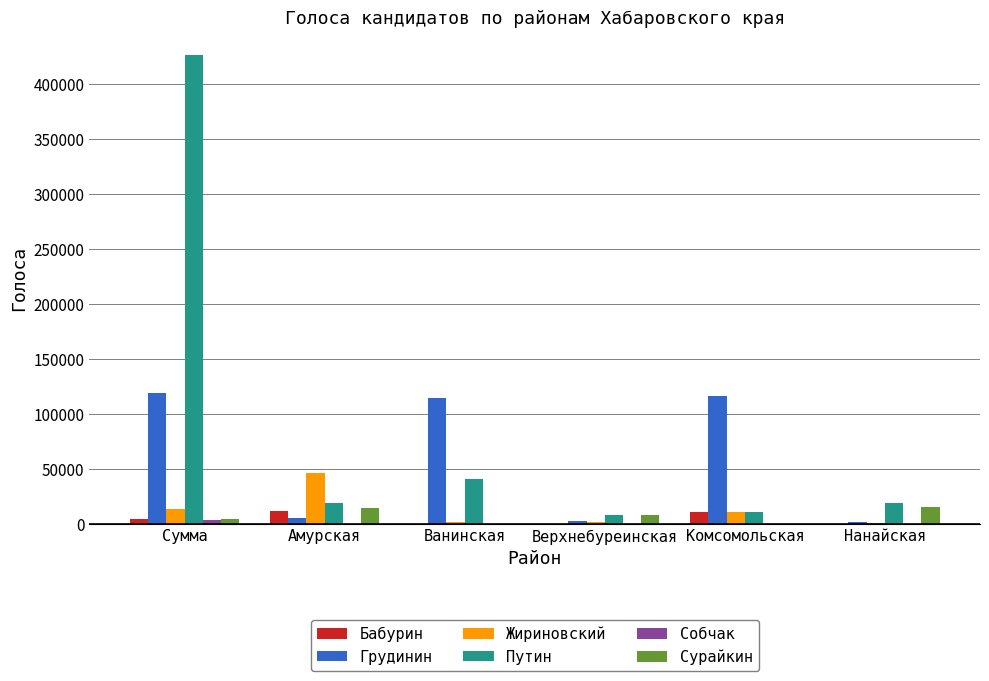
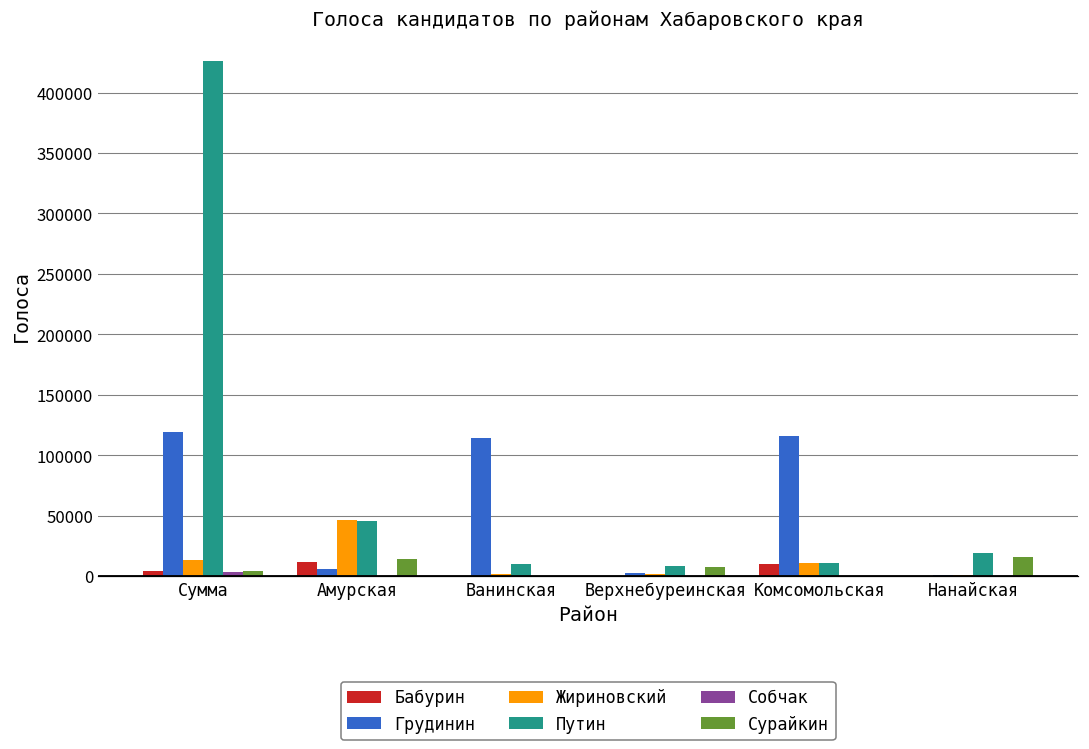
  {
    "Бабурин": {
      "Сумма": 5000,
      "Амурская": 12000,
      "Комсомольская": 10000
    },
    "Грудинин": {
      "Сумма": 119000,
      "Амурская": 6000,
      "Ванинская": 114000,
      "Верхнебуреинская": 2000,
      "Комсомольская": 116000
    },
    "Жириновский": {
      "Сумма": 13000,
      "Амурская": 47000,
      "Комсомольская": 11000
    },
    "Путин": {
      "Сумма": 426000,
-     "Амурская": 19000,
-     "Ванинская": 41000,
+     "Амурская": 45000,
+     "Ванинская": 10000,
      "Верхнебуреинская": 8000,
      "Комсомольская": 11000,
      "Нанайская": 19000
    },
    "Собчак": {
      "Сумма": 4000
    },
    "Сурайкин": {
      "Сумма": 4000,
      "Амурская": 14000,
      "Верхнебуреинская": 8000,
      "Нанайская": 16000
    }
  }
